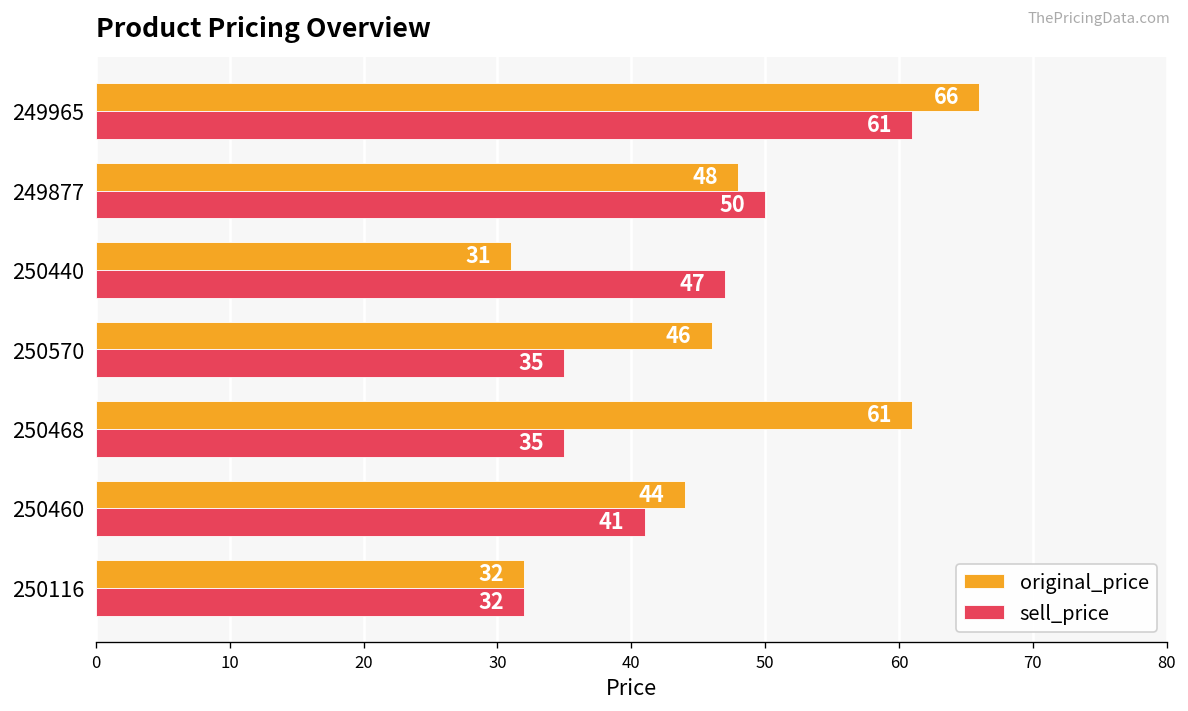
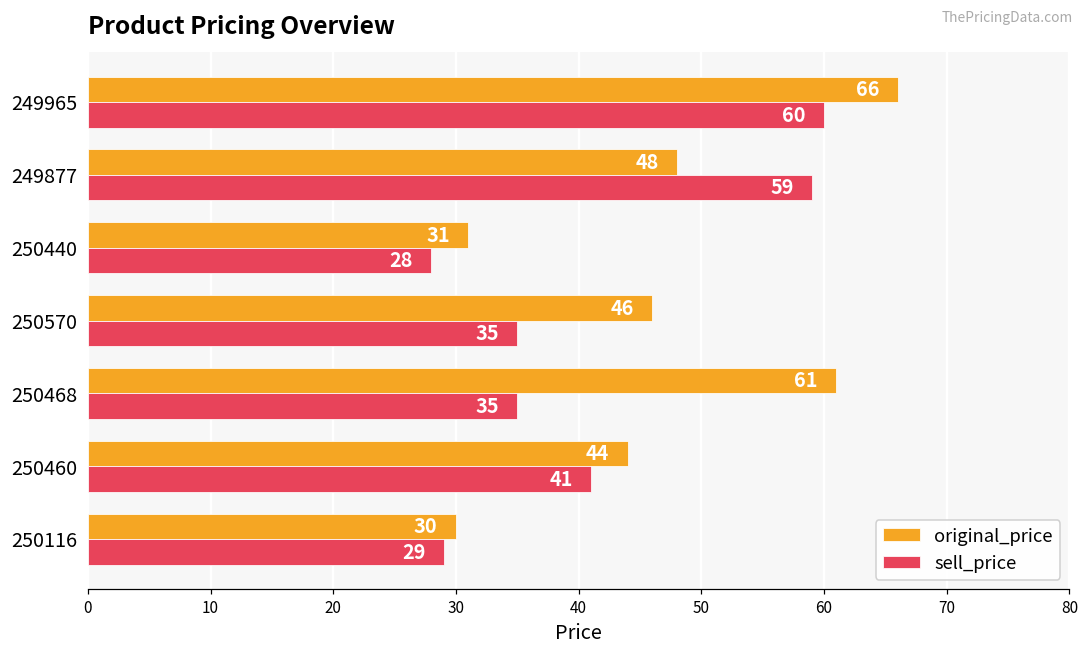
  {
    "original_price": {
      "249965": 66,
      "249877": 48,
      "250440": 31,
      "250570": 46,
      "250468": 61,
      "250460": 44,
-     "250116": 32
+     "250116": 30
    },
    "sell_price": {
-     "249965": 61,
-     "249877": 50,
-     "250440": 47,
+     "249965": 60,
+     "249877": 59,
+     "250440": 28,
      "250570": 35,
      "250468": 35,
      "250460": 41,
-     "250116": 32
+     "250116": 29
    }
  }
